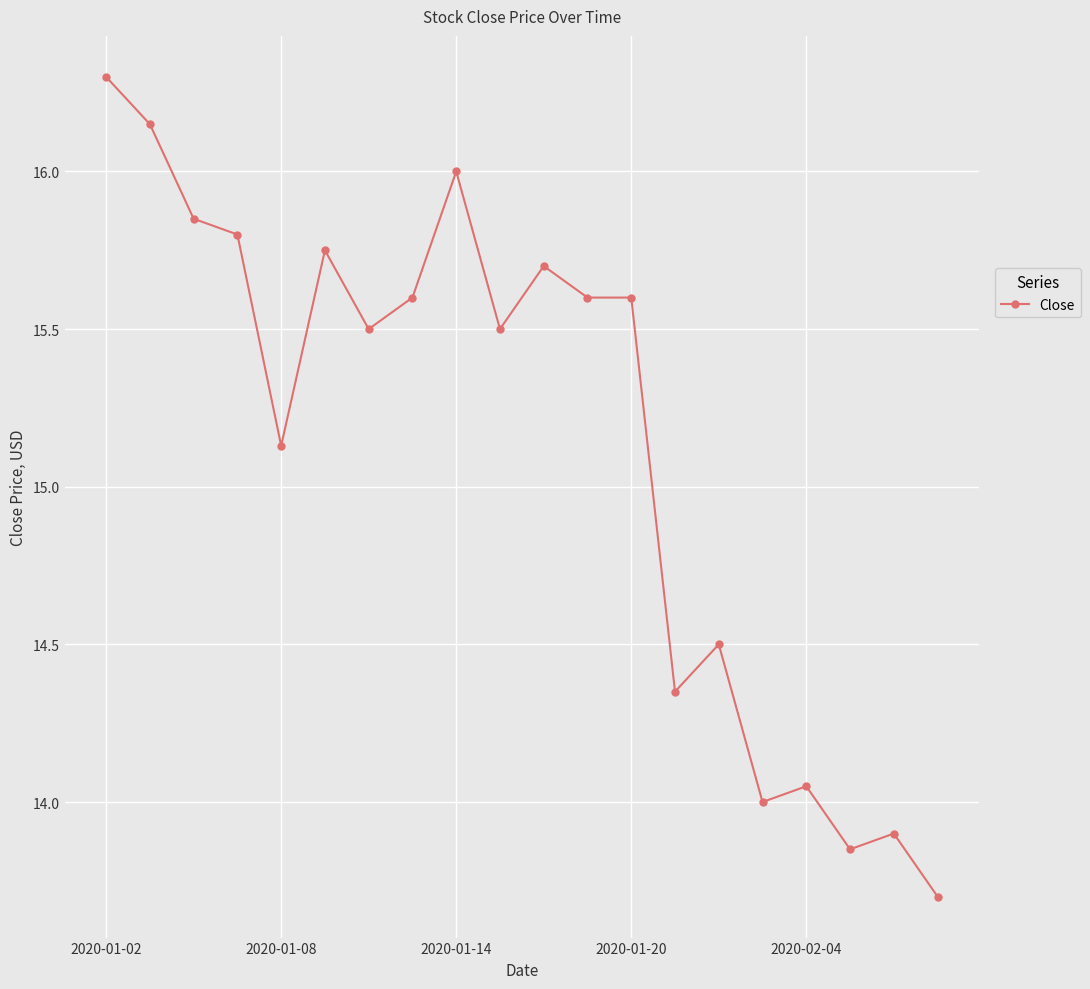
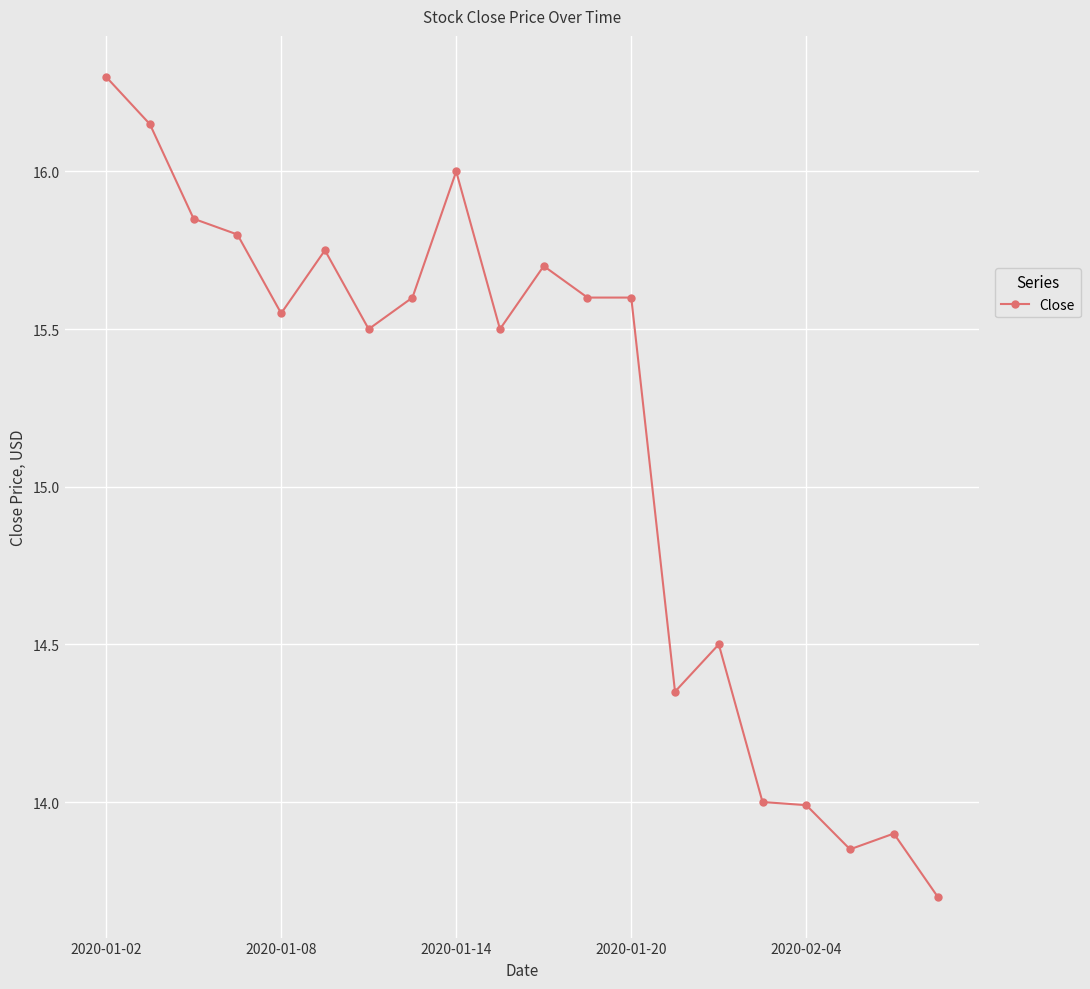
  {
    "2020-01-02": 16.30,
-   "2020-01-08": 15.13,
+   "2020-01-08": 15.55,
    "2020-01-14": 16.00,
    "2020-01-20": 15.60,
-   "2020-02-04": 14.05
+   "2020-02-04": 13.99
  }
